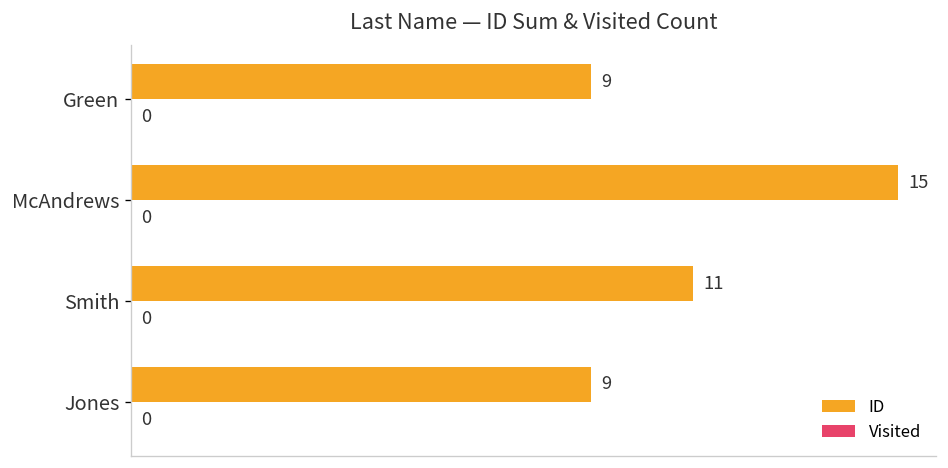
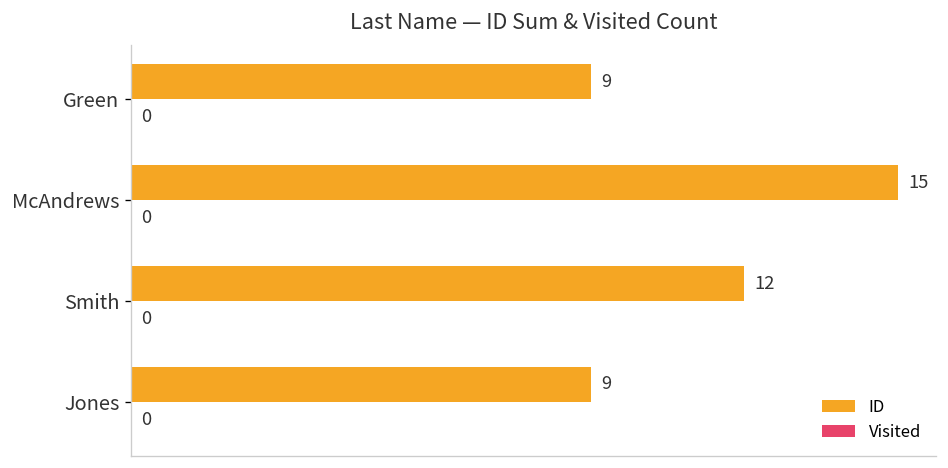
  {
    "ID": {
      "Green": 9,
      "McAndrews": 15,
-     "Smith": 11,
+     "Smith": 12,
      "Jones": 9
    },
    "Visited": {
      "Green": 0,
      "McAndrews": 0,
      "Smith": 0,
      "Jones": 0
    }
  }
